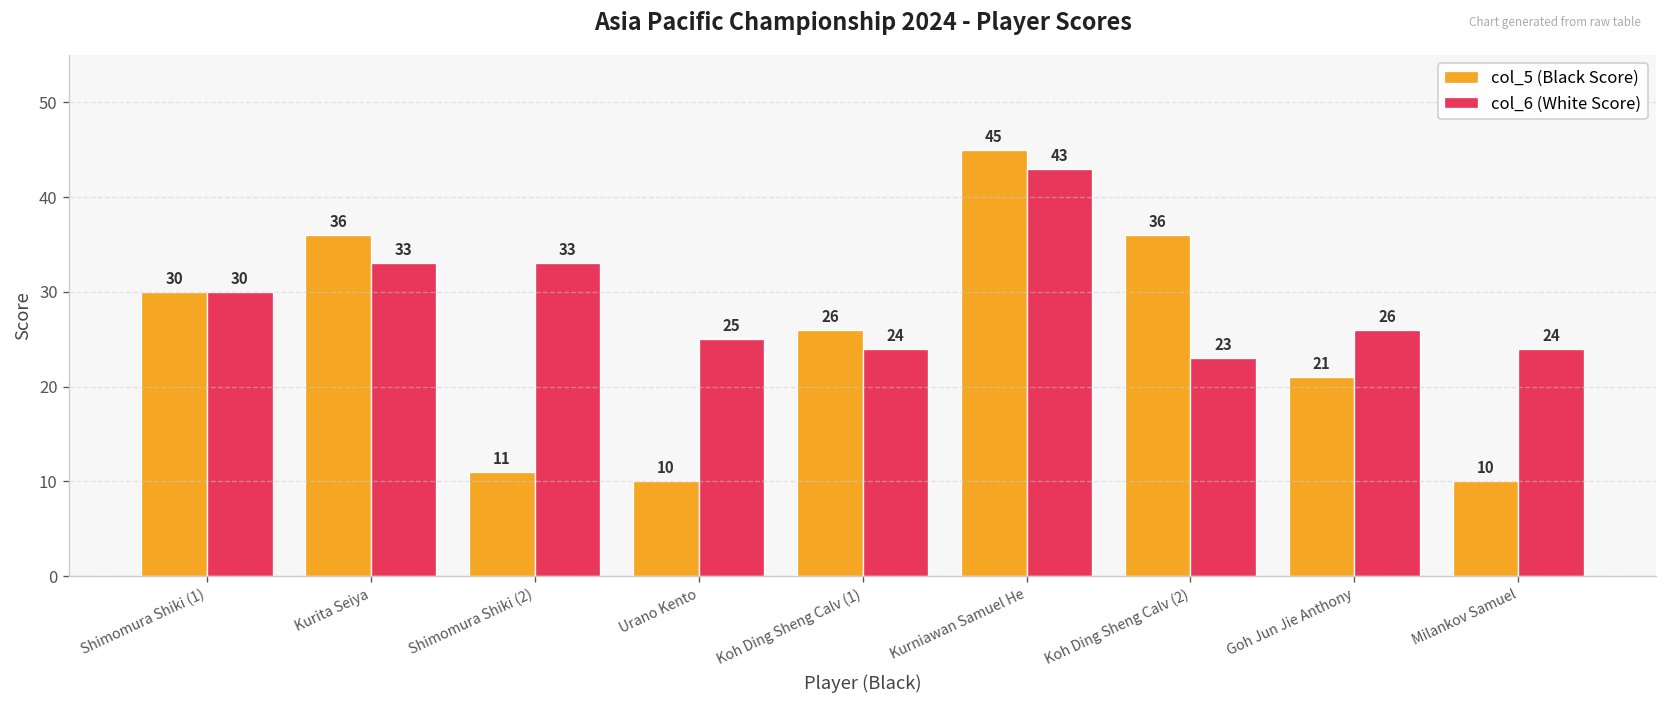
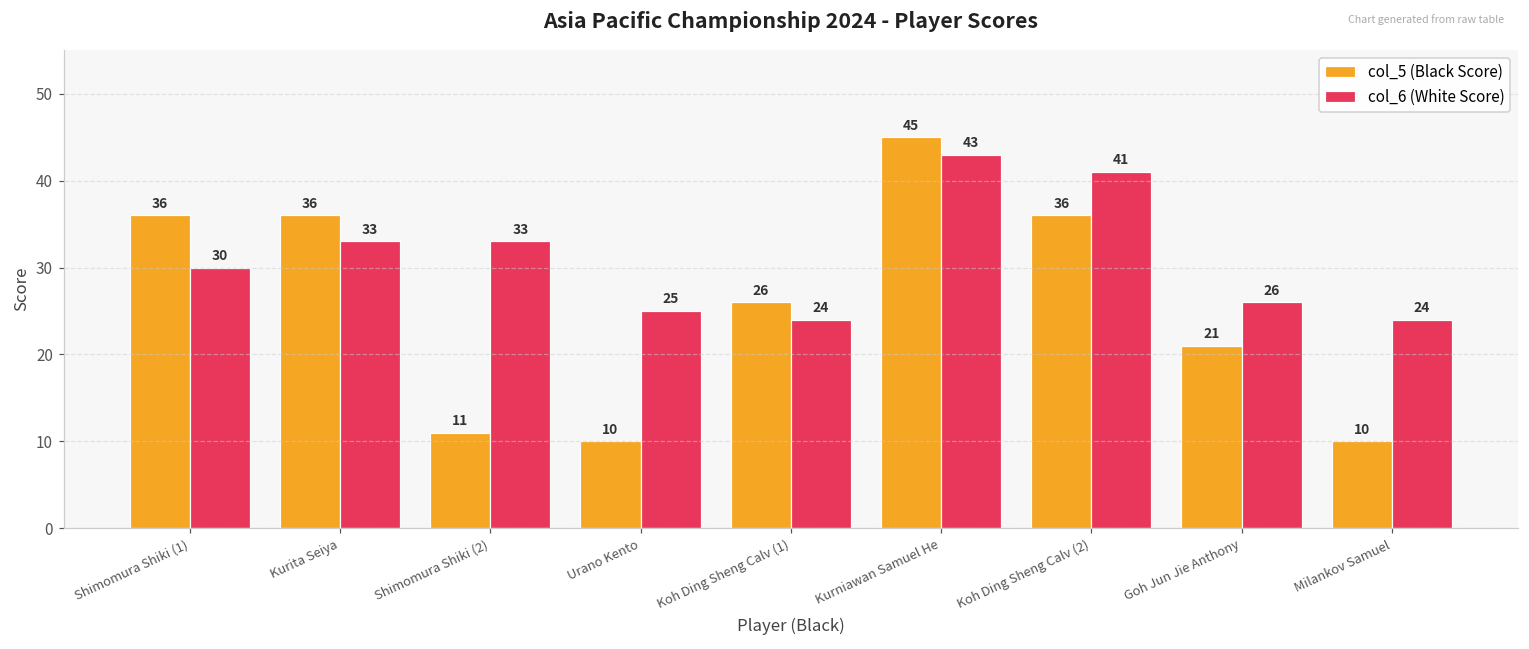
  {
    "col_5 (Black Score)": {
-     "Shimomura Shiki (1)": 30,
+     "Shimomura Shiki (1)": 36,
      "Kurita Seiya": 36,
      "Shimomura Shiki (2)": 11,
      "Urano Kento": 10,
      "Koh Ding Sheng Calv (1)": 26,
      "Kurniawan Samuel He": 45,
      "Koh Ding Sheng Calv (2)": 36,
      "Goh Jun Jie Anthony": 21,
      "Milankov Samuel": 10
    },
    "col_6 (White Score)": {
      "Shimomura Shiki (1)": 30,
      "Kurita Seiya": 33,
      "Shimomura Shiki (2)": 33,
      "Urano Kento": 25,
      "Koh Ding Sheng Calv (1)": 24,
      "Kurniawan Samuel He": 43,
-     "Koh Ding Sheng Calv (2)": 23,
+     "Koh Ding Sheng Calv (2)": 41,
      "Goh Jun Jie Anthony": 26,
      "Milankov Samuel": 24
    }
  }
